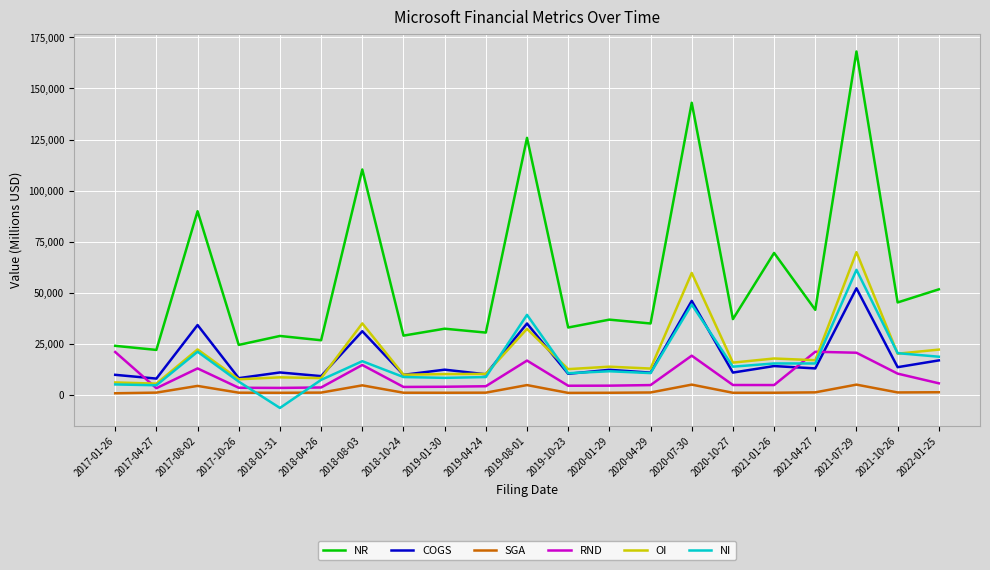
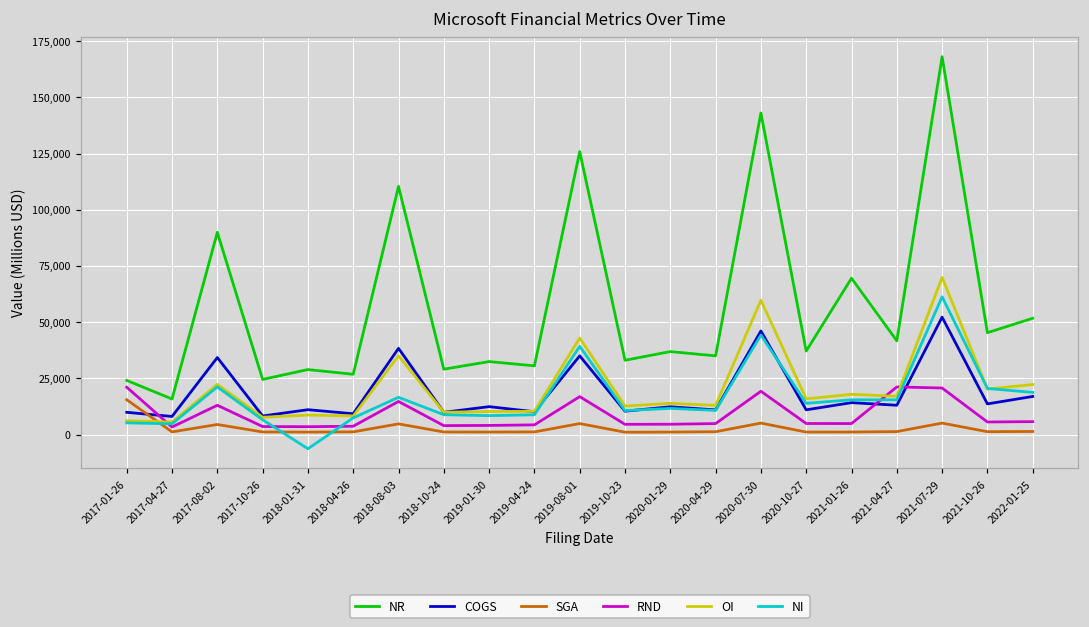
  {
    "NR": {
      "2017-01-26": "24,000",
-     "2017-04-27": "22,000",
+     "2017-04-27": "16,000",
      "2017-08-02": "90,000",
      "2017-10-26": "25,000",
      "2018-01-31": "29,000",
      "2018-04-26": "27,000",
      "2018-08-03": "110,000",
      "2018-10-24": "29,000",
      "2019-01-30": "32,000",
      "2019-04-24": "31,000",
      "2019-08-01": "126,000",
      "2019-10-23": "33,000",
      "2020-01-29": "37,000",
      "2020-04-29": "35,000",
      "2020-07-30": "143,000",
      "2020-10-27": "37,000",
      "2021-01-26": "70,000",
      "2021-04-27": "42,000",
      "2021-07-29": "168,000",
      "2021-10-26": "45,000",
      "2022-01-25": "52,000"
    },
    "COGS": {
      "2017-01-26": "10,000",
      "2017-04-27": "8,000",
      "2017-08-02": "34,000",
      "2018-01-31": "11,000",
-     "2018-08-03": "31,000",
+     "2018-08-03": "38,000",
      "2019-01-30": "12,000",
      "2019-08-01": "35,000",
      "2020-07-30": "46,000",
      "2020-10-27": "11,000",
      "2021-01-26": "14,000",
      "2021-04-27": "13,000",
      "2021-07-29": "52,000",
      "2021-10-26": "14,000",
      "2022-01-25": "17,000"
    },
    "SGA": {
-     "2017-01-26": "1,000",
+     "2017-01-26": "16,000",
      "2017-04-27": "1,000",
      "2017-08-02": "4,000",
      "2017-10-26": "1,000",
      "2018-01-31": "1,000",
      "2018-04-26": "1,000",
      "2018-08-03": "5,000",
      "2018-10-24": "1,000",
      "2019-01-30": "1,000",
      "2019-04-24": "1,000",
      "2019-08-01": "5,000",
      "2019-10-23": "1,000",
      "2020-01-29": "1,000",
      "2020-04-29": "1,000",
      "2020-07-30": "5,000",
      "2020-10-27": "1,000",
      "2021-01-26": "1,000",
      "2021-04-27": "1,000",
      "2021-07-29": "5,000",
      "2021-10-26": "1,000",
      "2022-01-25": "1,000"
    },
    "RND": {
      "2017-01-26": "21,000",
      "2017-04-27": "3,000",
      "2017-08-02": "13,000",
      "2017-10-26": "4,000",
      "2018-01-31": "4,000",
      "2018-04-26": "4,000",
      "2018-08-03": "15,000",
      "2018-10-24": "4,000",
      "2019-01-30": "4,000",
      "2019-04-24": "4,000",
      "2019-08-01": "17,000",
      "2019-10-23": "5,000",
      "2020-01-29": "5,000",
      "2020-04-29": "5,000",
      "2020-07-30": "19,000",
      "2020-10-27": "5,000",
      "2021-01-26": "5,000",
      "2021-04-27": "21,000",
      "2021-07-29": "21,000",
-     "2021-10-26": "10,000",
+     "2021-10-26": "6,000",
      "2022-01-25": "6,000"
    },
    "OI": {
      "2018-01-31": "9,000",
      "2018-08-03": "35,000",
      "2019-01-30": "10,000",
-     "2019-08-01": "32,000",
+     "2019-08-01": "43,000",
      "2019-10-23": "13,000",
      "2020-01-29": "14,000",
      "2020-04-29": "13,000",
      "2020-07-30": "60,000",
      "2020-10-27": "16,000",
      "2021-01-26": "18,000",
      "2021-04-27": "17,000",
      "2021-07-29": "70,000",
      "2022-01-25": "22,000"
    },
    "NI": {
      "2018-01-31": "-6,000",
      "2018-08-03": "17,000",
      "2019-01-30": "8,000",
      "2019-04-24": "9,000",
      "2019-08-01": "39,000",
      "2020-07-30": "44,000",
      "2020-10-27": "14,000",
      "2021-01-26": "15,000",
      "2021-04-27": "15,000",
      "2021-07-29": "61,000",
      "2022-01-25": "19,000"
    }
  }
